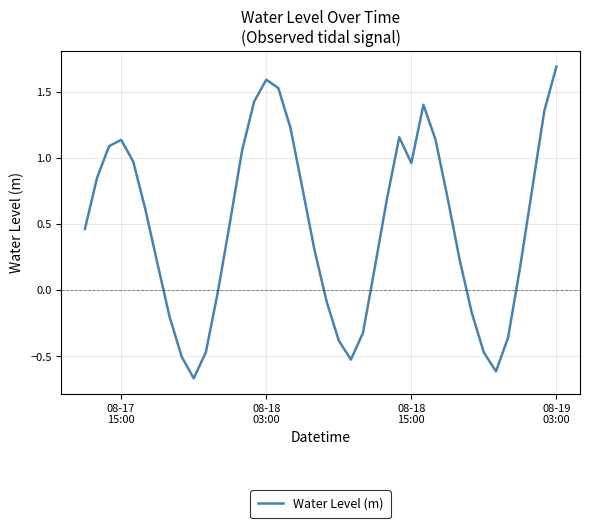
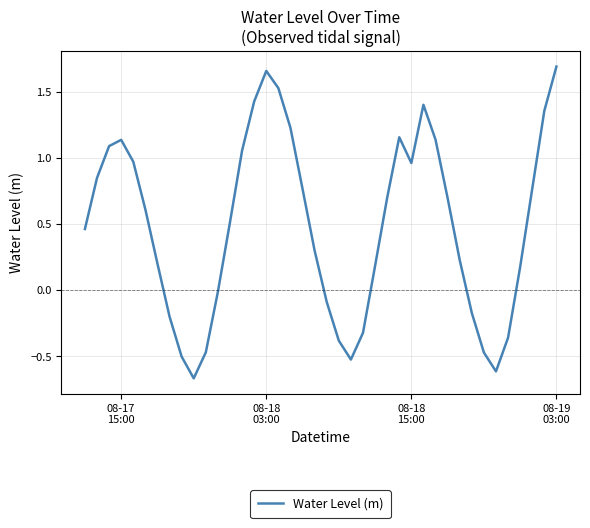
  {
    "08-17 15:00": 1.14,
-   "08-18 03:00": 1.59,
+   "08-18 03:00": 1.66,
    "08-18 15:00": 0.96,
    "08-19 03:00": 1.69
  }
